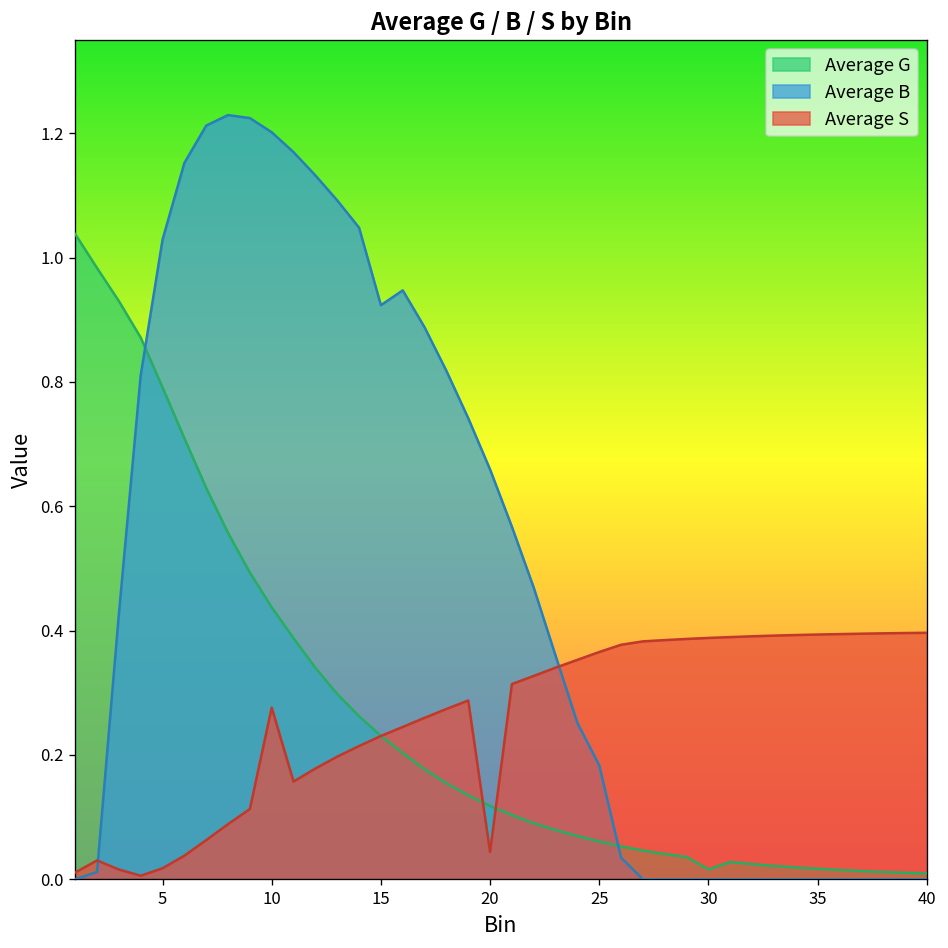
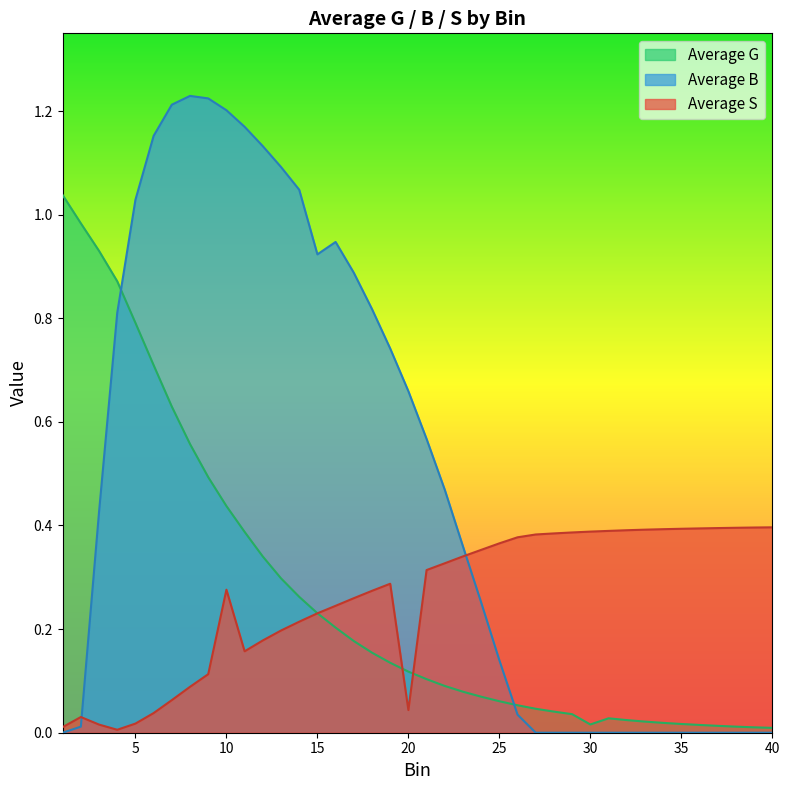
  {
    "Average G": {
      "5": 0.79,
      "10": 0.44,
      "20": 0.12,
      "25": 0.06,
      "30": 0.02,
      "35": 0.02,
      "40": 0.01
    },
    "Average B": {
      "5": 1.03,
      "10": 1.20,
      "15": 0.92,
      "20": 0.66,
-     "25": 0.18,
+     "25": 0.14,
      "30": 0.00,
      "35": 0.00,
      "40": 0.00
    },
    "Average S": {
      "5": 0.02,
      "10": 0.28,
      "20": 0.04,
      "25": 0.37,
      "30": 0.39,
      "35": 0.39,
      "40": 0.40
    }
  }
